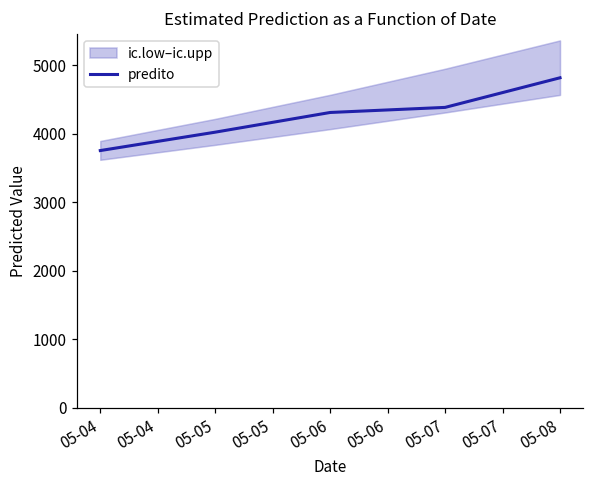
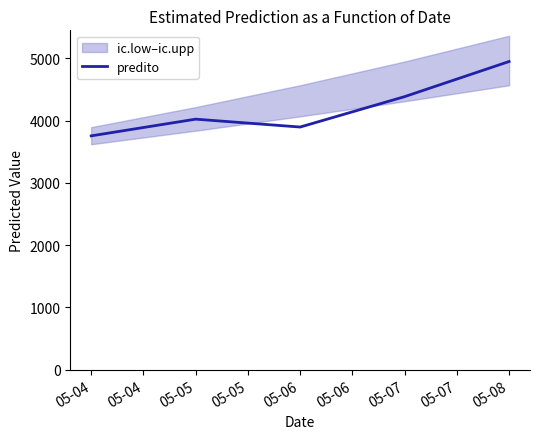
  {
    "predito": {
      "05-04": 3800,
      "05-05": 4000,
-     "05-06": 4300,
+     "05-06": 3900,
      "05-07": 4400,
-     "05-08": 4800
+     "05-08": 5000
    }
  }
